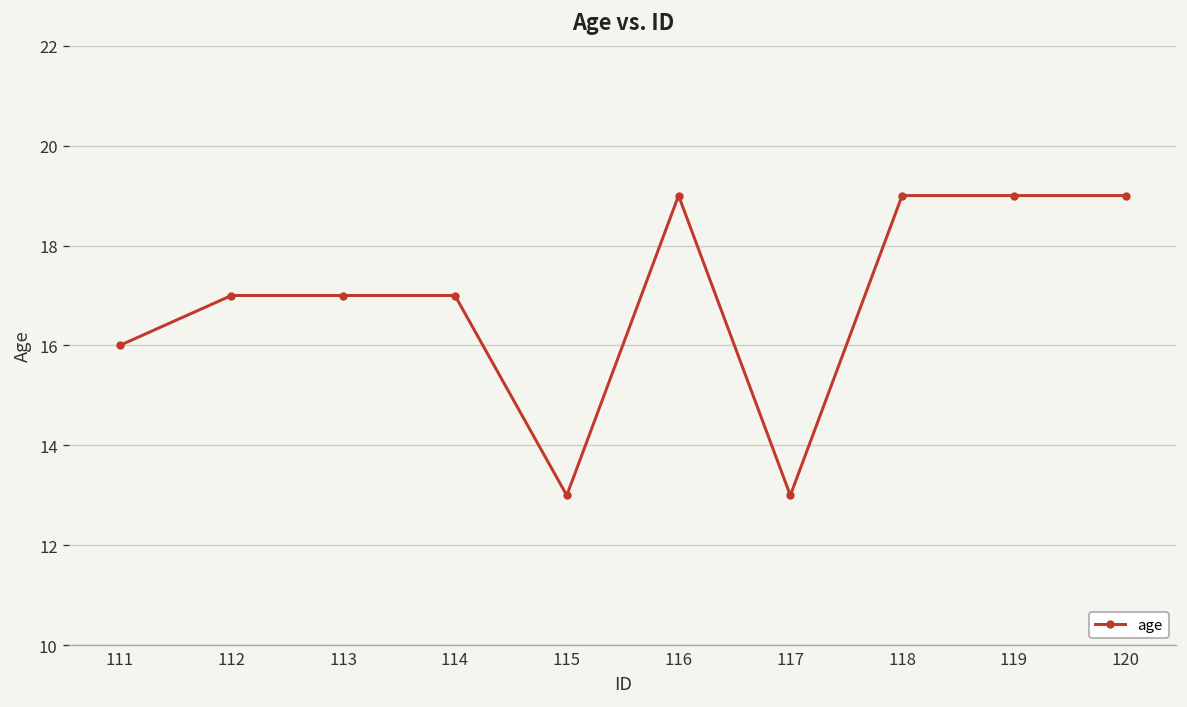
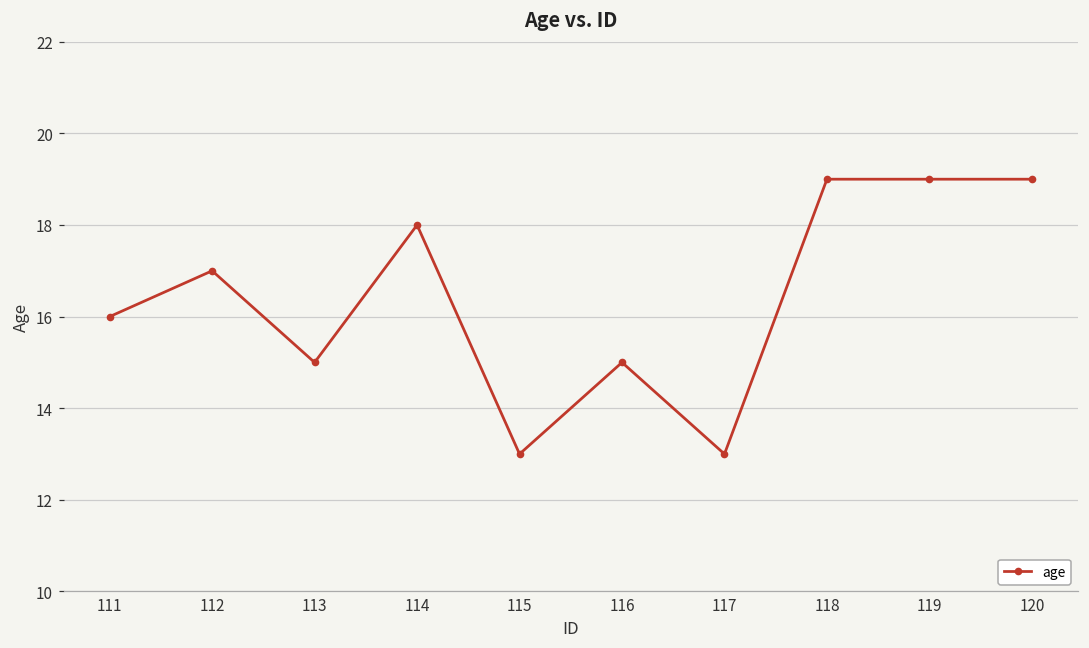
  {
    "111": 16,
    "112": 17,
-   "113": 17,
-   "114": 17,
+   "113": 15,
+   "114": 18,
    "115": 13,
-   "116": 19,
+   "116": 15,
    "117": 13,
    "118": 19,
    "119": 19,
    "120": 19
  }
